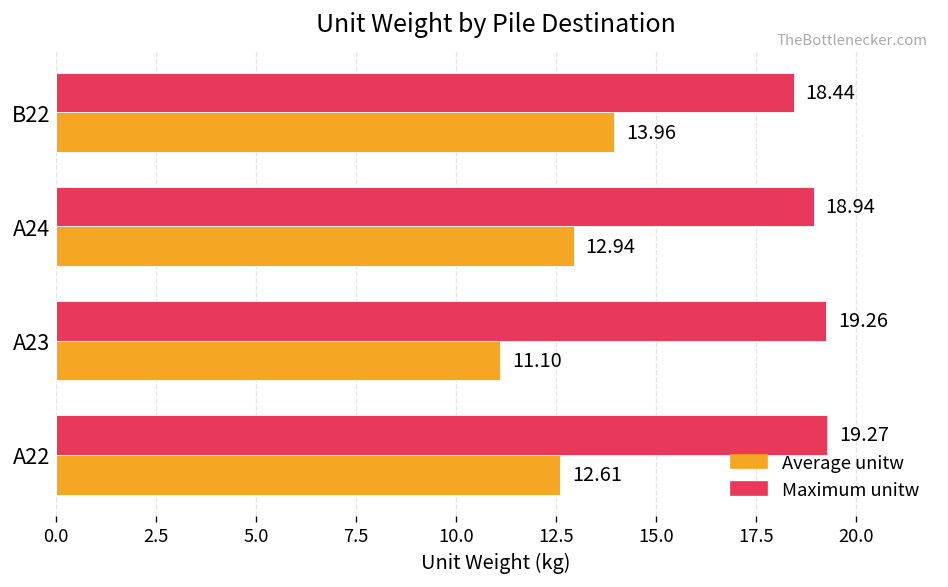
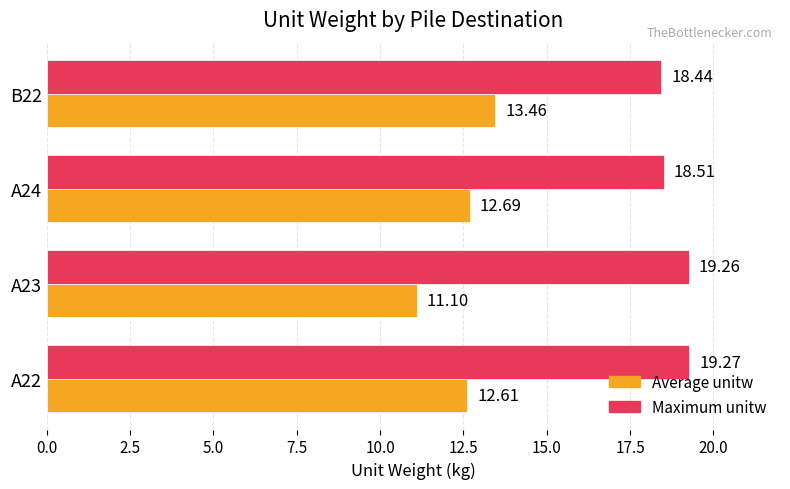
  {
    "Average unitw": {
-     "B22": 13.96,
-     "A24": 12.94,
+     "B22": 13.46,
+     "A24": 12.69,
      "A23": 11.10,
      "A22": 12.61
    },
    "Maximum unitw": {
      "B22": 18.44,
-     "A24": 18.94,
+     "A24": 18.51,
      "A23": 19.26,
      "A22": 19.27
    }
  }
